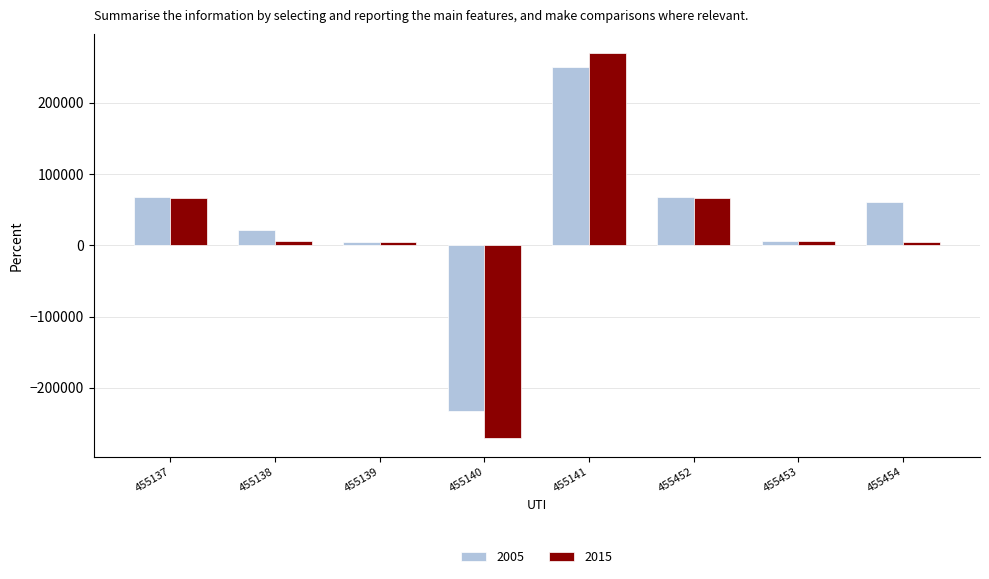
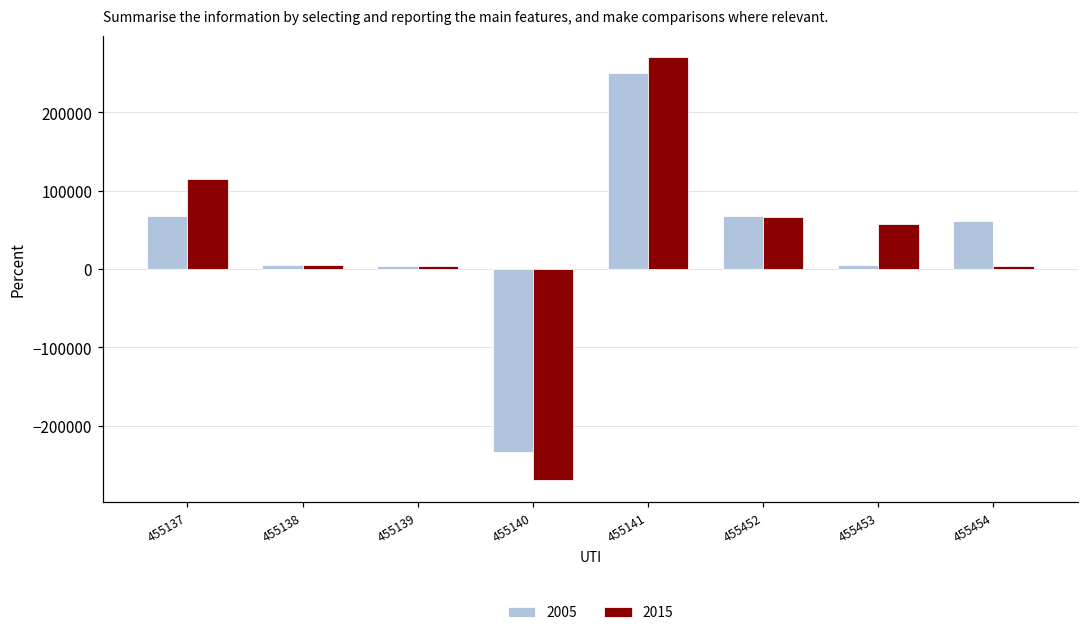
  {
    "2005": {
      "455137": 70000,
-     "455138": 20000,
+     "455138": 10000,
      "455139": 0,
      "455140": -230000,
      "455141": 250000,
      "455452": 70000,
      "455453": 10000,
      "455454": 60000
    },
    "2015": {
-     "455137": 70000,
+     "455137": 120000,
      "455138": 10000,
      "455139": 0,
      "455140": -270000,
      "455141": 270000,
      "455452": 70000,
-     "455453": 10000,
+     "455453": 60000,
      "455454": 0
    }
  }
